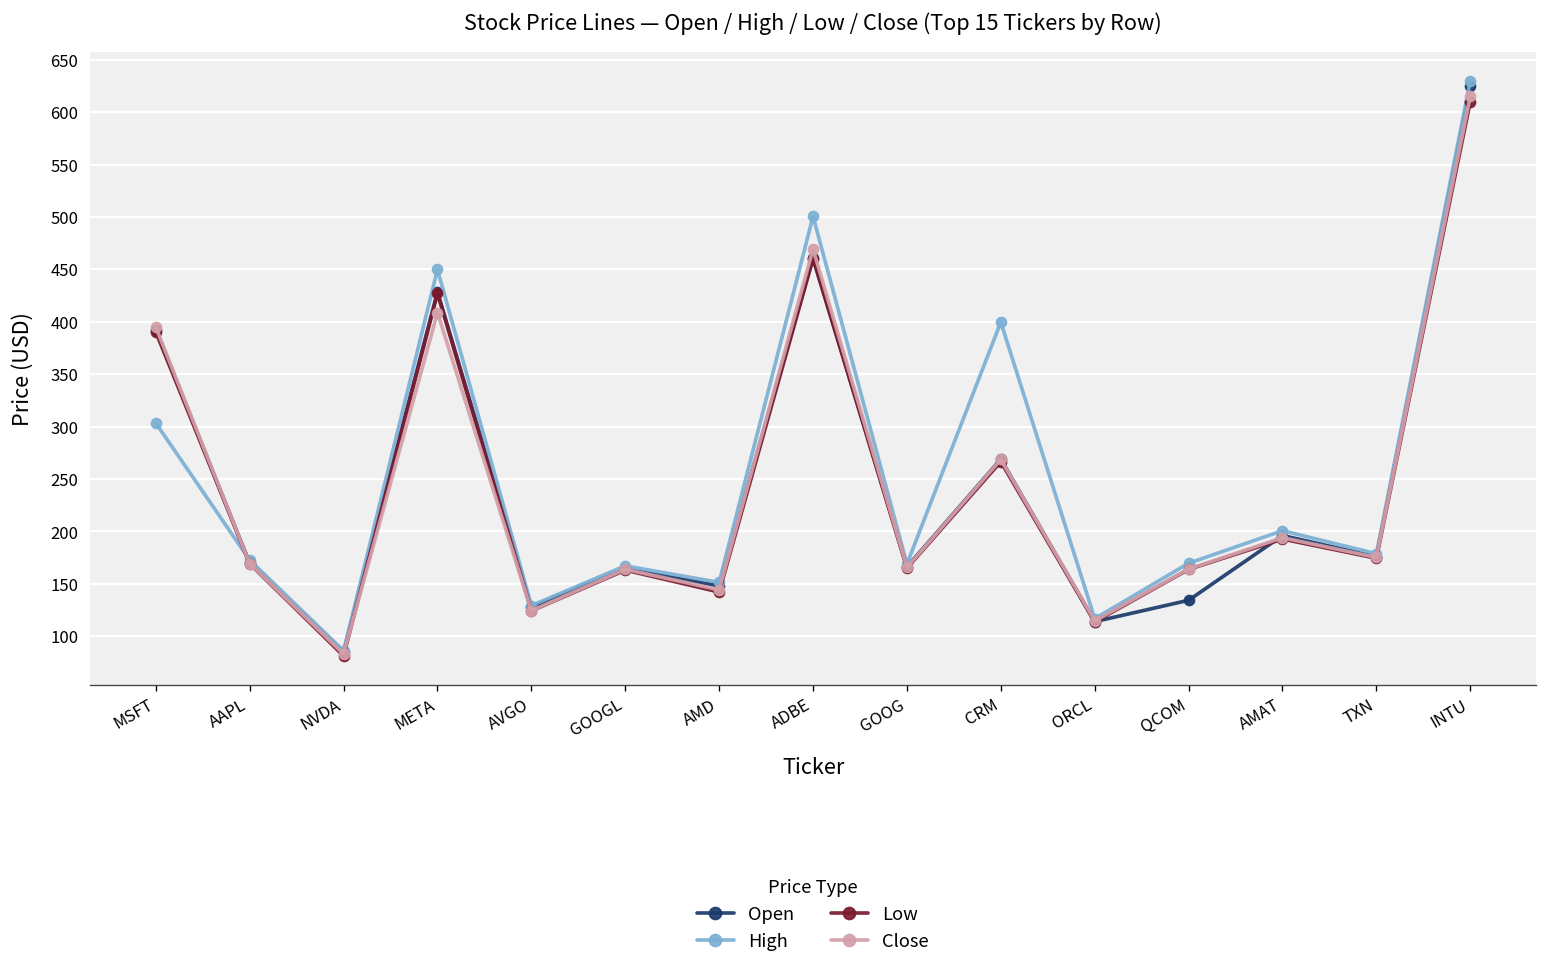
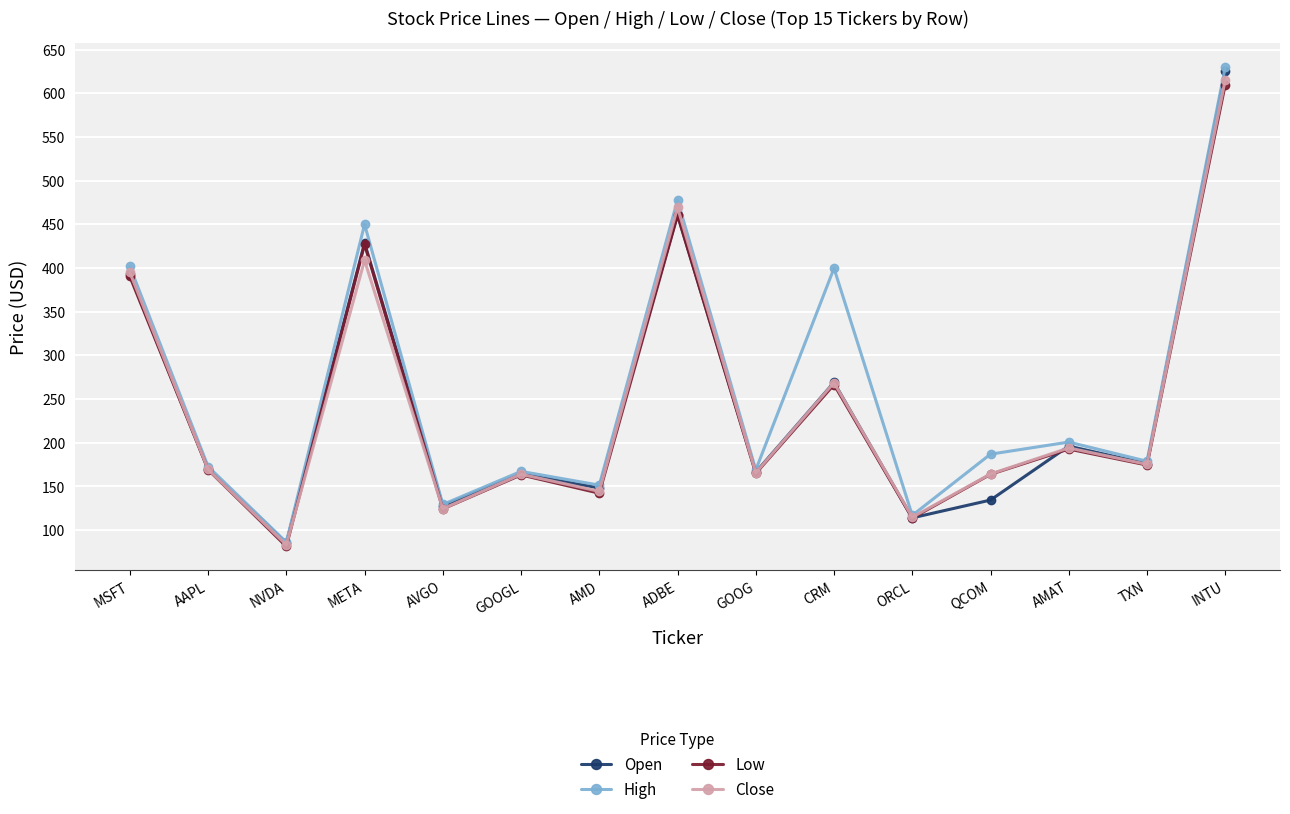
  {
    "Open": {
      "AMD": 150,
      "QCOM": 130,
      "INTU": 630
    },
    "High": {
-     "MSFT": 300,
+     "MSFT": 400,
      "AAPL": 170,
      "META": 450,
      "AMD": 150,
-     "ADBE": 500,
+     "ADBE": 480,
      "CRM": 400,
-     "QCOM": 170,
+     "QCOM": 190,
      "AMAT": 200,
      "INTU": 630
    },
    "Low": {
      "INTU": 610
    },
    "Close": {
      "META": 410,
      "ADBE": 470,
      "INTU": 620
    }
  }
